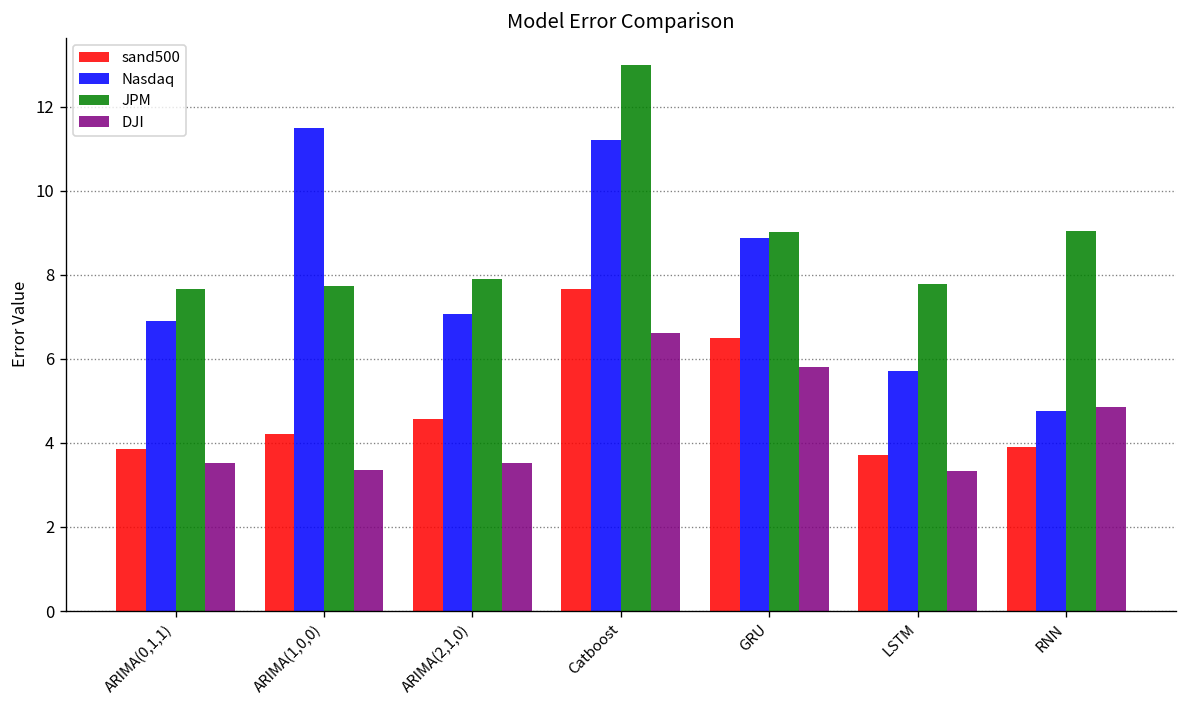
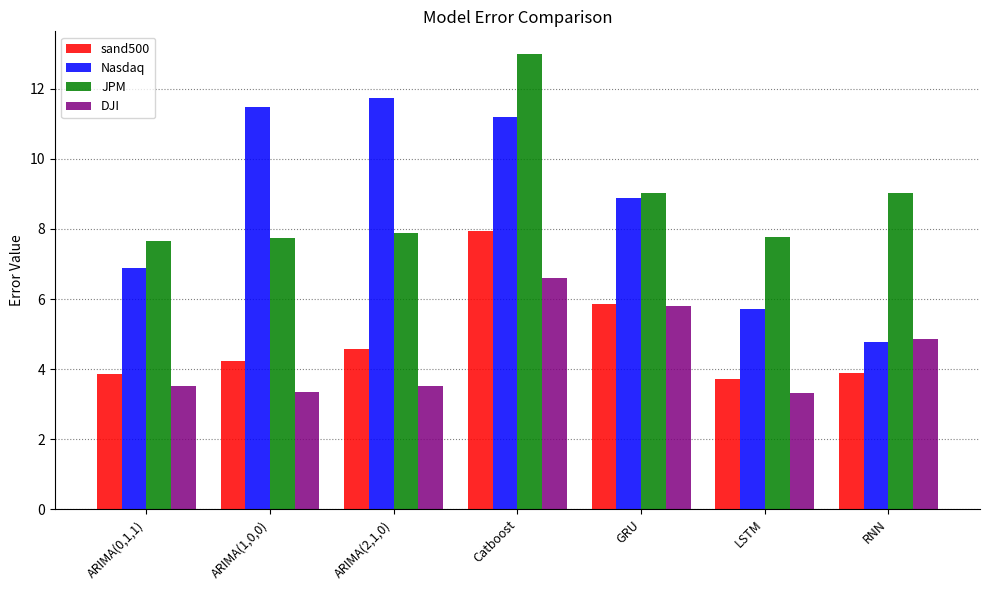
  {
    "sand500": {
      "ARIMA(0,1,1)": 3.9,
      "ARIMA(1,0,0)": 4.2,
      "ARIMA(2,1,0)": 4.6,
-     "Catboost": 7.7,
-     "GRU": 6.5,
+     "Catboost": 7.9,
+     "GRU": 5.9,
      "LSTM": 3.7,
      "RNN": 3.9
    },
    "Nasdaq": {
      "ARIMA(0,1,1)": 6.9,
      "ARIMA(1,0,0)": 11.5,
-     "ARIMA(2,1,0)": 7.1,
+     "ARIMA(2,1,0)": 11.7,
      "Catboost": 11.2,
      "GRU": 8.9,
      "LSTM": 5.7,
      "RNN": 4.8
    },
    "JPM": {
      "ARIMA(0,1,1)": 7.7,
      "ARIMA(1,0,0)": 7.7,
      "ARIMA(2,1,0)": 7.9,
      "Catboost": 13.0,
      "GRU": 9.0,
      "LSTM": 7.8,
      "RNN": 9.0
    },
    "DJI": {
      "ARIMA(0,1,1)": 3.5,
      "ARIMA(1,0,0)": 3.4,
      "ARIMA(2,1,0)": 3.5,
      "Catboost": 6.6,
      "GRU": 5.8,
      "LSTM": 3.3,
      "RNN": 4.9
    }
  }
